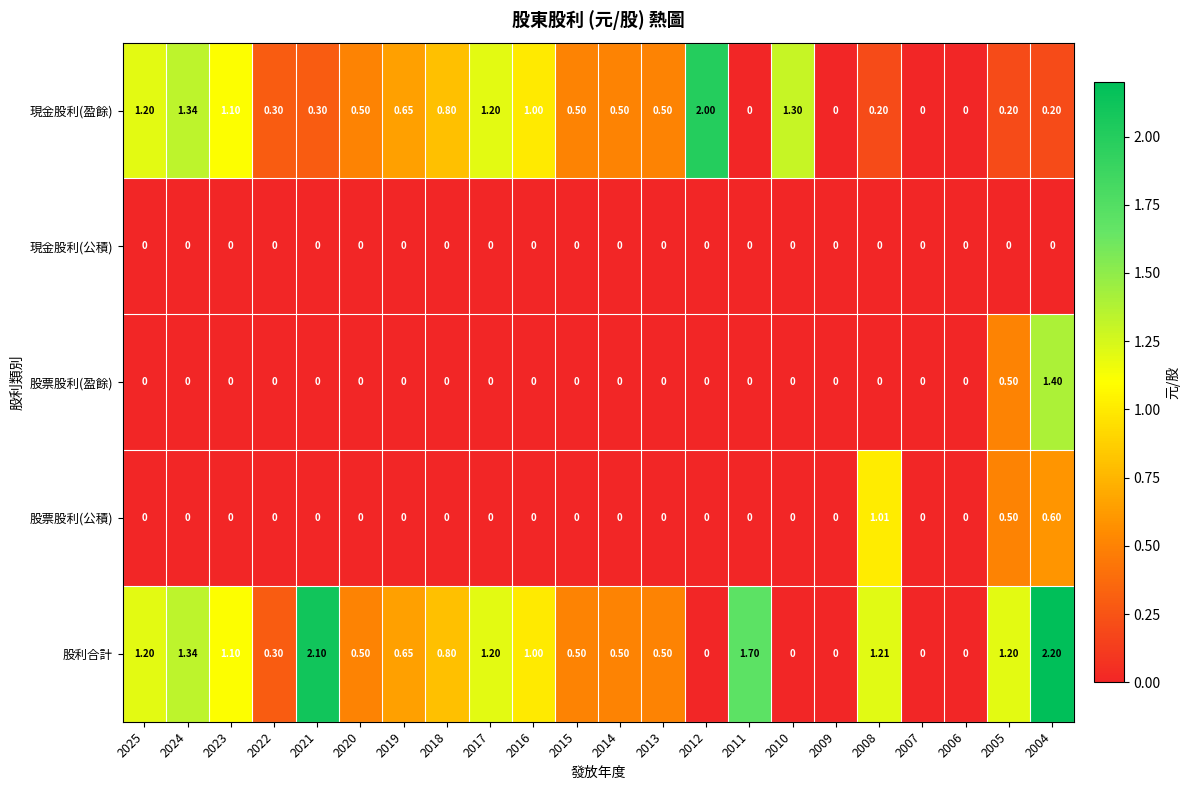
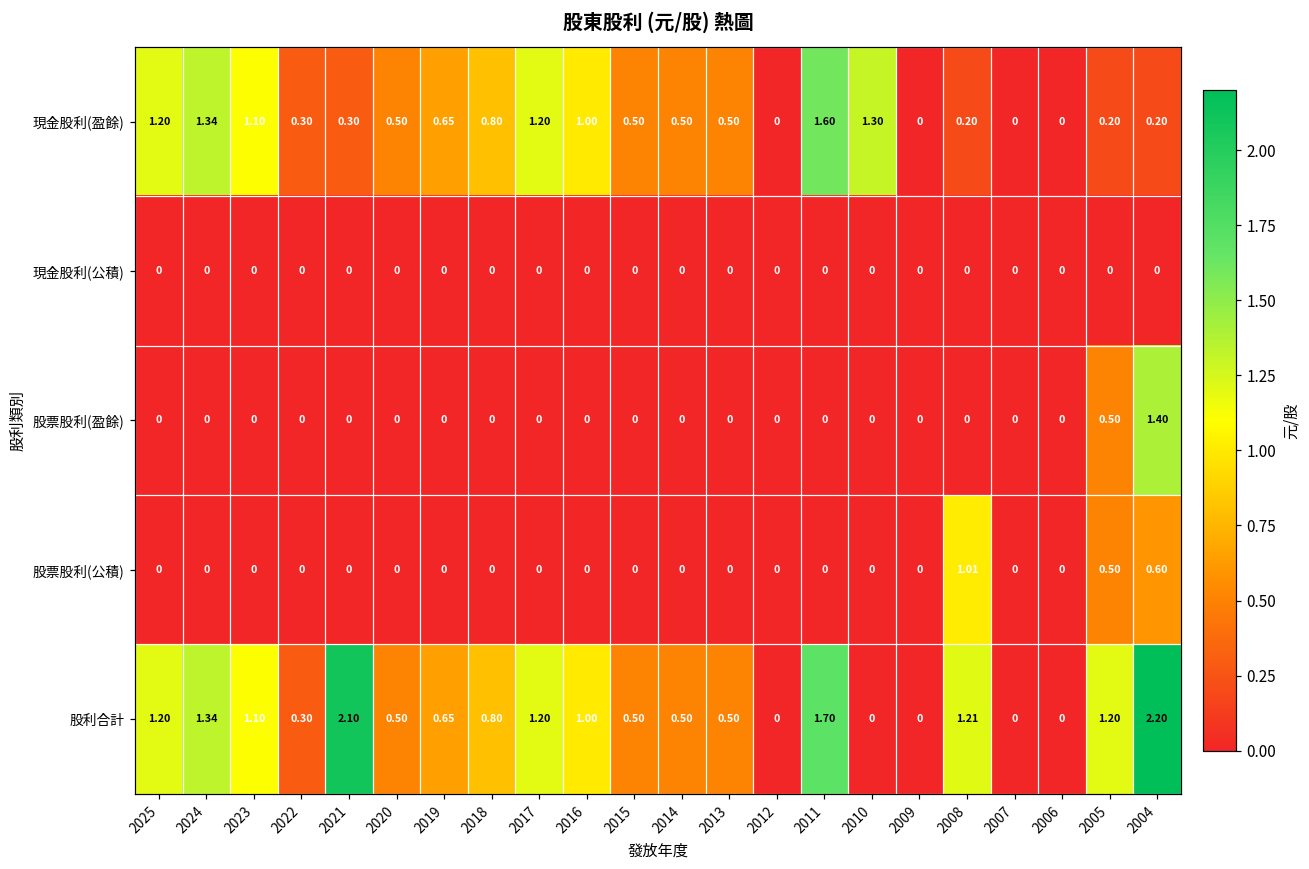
  {
    "現金股利(盈餘)": {
      "2025": 1.20,
      "2024": 1.34,
      "2023": 1.10,
      "2022": 0.30,
      "2021": 0.30,
      "2020": 0.50,
      "2019": 0.65,
      "2018": 0.80,
      "2017": 1.20,
      "2016": 1.00,
      "2015": 0.50,
      "2014": 0.50,
      "2013": 0.50,
-     "2012": 2.00,
-     "2011": 0,
+     "2012": 0,
+     "2011": 1.60,
      "2010": 1.30,
      "2009": 0,
      "2008": 0.20,
      "2007": 0,
      "2006": 0,
      "2005": 0.20,
      "2004": 0.20
    },
    "現金股利(公積)": {
      "2025": 0,
      "2024": 0,
      "2023": 0,
      "2022": 0,
      "2021": 0,
      "2020": 0,
      "2019": 0,
      "2018": 0,
      "2017": 0,
      "2016": 0,
      "2015": 0,
      "2014": 0,
      "2013": 0,
      "2012": 0,
      "2011": 0,
      "2010": 0,
      "2009": 0,
      "2008": 0,
      "2007": 0,
      "2006": 0,
      "2005": 0,
      "2004": 0
    },
    "股票股利(盈餘)": {
      "2025": 0,
      "2024": 0,
      "2023": 0,
      "2022": 0,
      "2021": 0,
      "2020": 0,
      "2019": 0,
      "2018": 0,
      "2017": 0,
      "2016": 0,
      "2015": 0,
      "2014": 0,
      "2013": 0,
      "2012": 0,
      "2011": 0,
      "2010": 0,
      "2009": 0,
      "2008": 0,
      "2007": 0,
      "2006": 0,
      "2005": 0.50,
      "2004": 1.40
    },
    "股票股利(公積)": {
      "2025": 0,
      "2024": 0,
      "2023": 0,
      "2022": 0,
      "2021": 0,
      "2020": 0,
      "2019": 0,
      "2018": 0,
      "2017": 0,
      "2016": 0,
      "2015": 0,
      "2014": 0,
      "2013": 0,
      "2012": 0,
      "2011": 0,
      "2010": 0,
      "2009": 0,
      "2008": 1.01,
      "2007": 0,
      "2006": 0,
      "2005": 0.50,
      "2004": 0.60
    },
    "股利合計": {
      "2025": 1.20,
      "2024": 1.34,
      "2023": 1.10,
      "2022": 0.30,
      "2021": 2.10,
      "2020": 0.50,
      "2019": 0.65,
      "2018": 0.80,
      "2017": 1.20,
      "2016": 1.00,
      "2015": 0.50,
      "2014": 0.50,
      "2013": 0.50,
      "2012": 0,
      "2011": 1.70,
      "2010": 0,
      "2009": 0,
      "2008": 1.21,
      "2007": 0,
      "2006": 0,
      "2005": 1.20,
      "2004": 2.20
    }
  }
